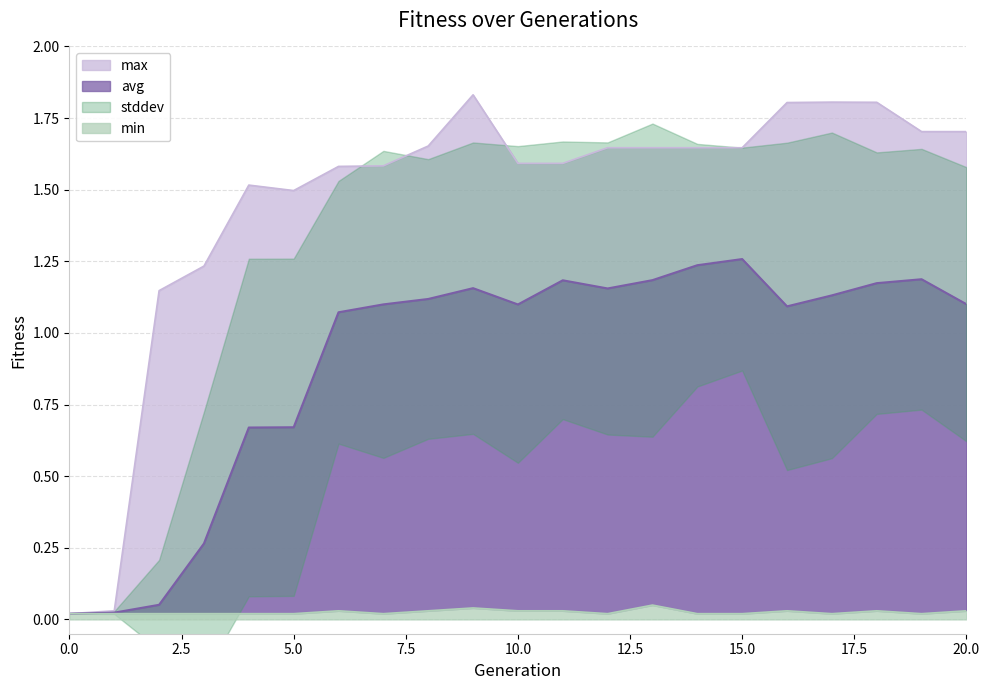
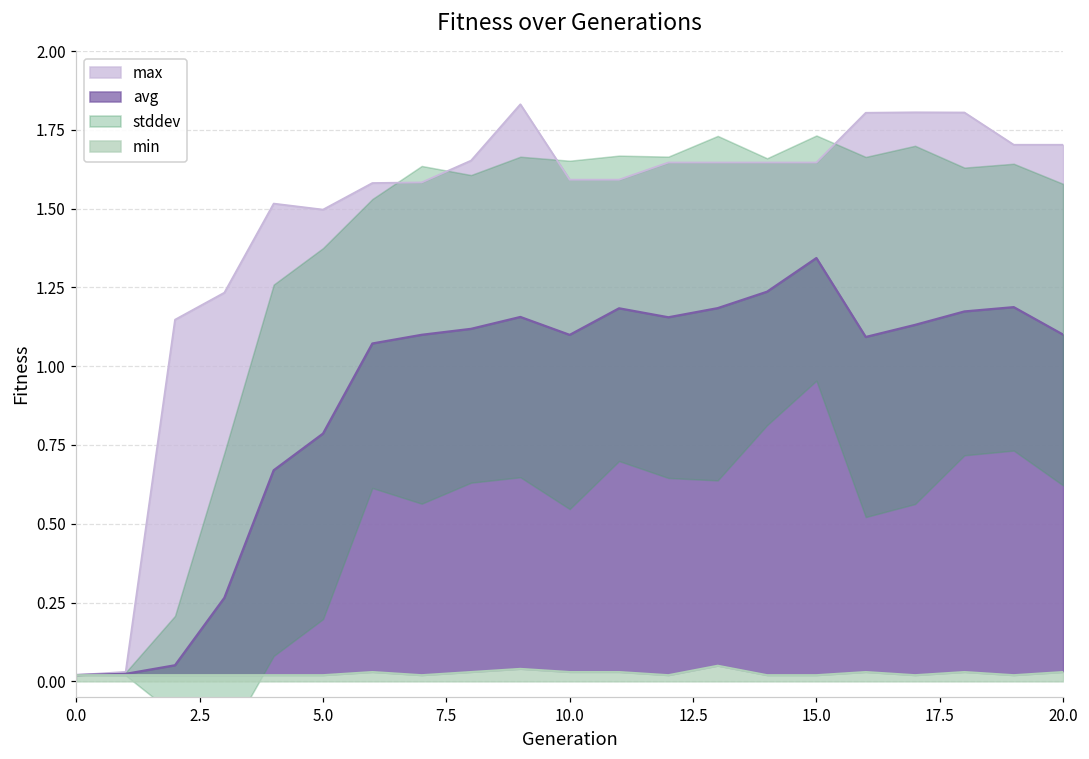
  {
    "avg": {
-     "5.0": 0.67,
+     "5.0": 0.79,
      "10.0": 1.10,
-     "15.0": 1.26,
+     "15.0": 1.34,
      "20.0": 1.10
    }
  }
